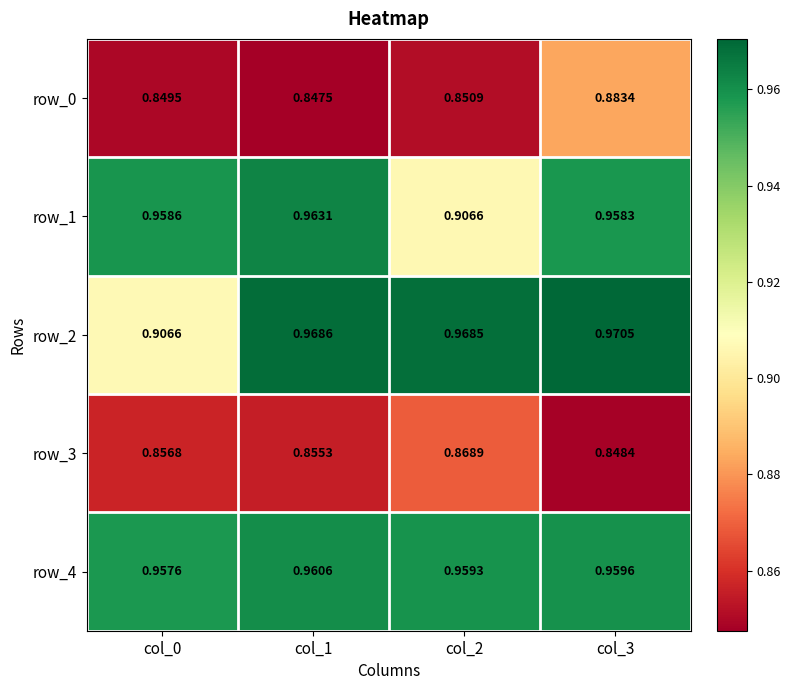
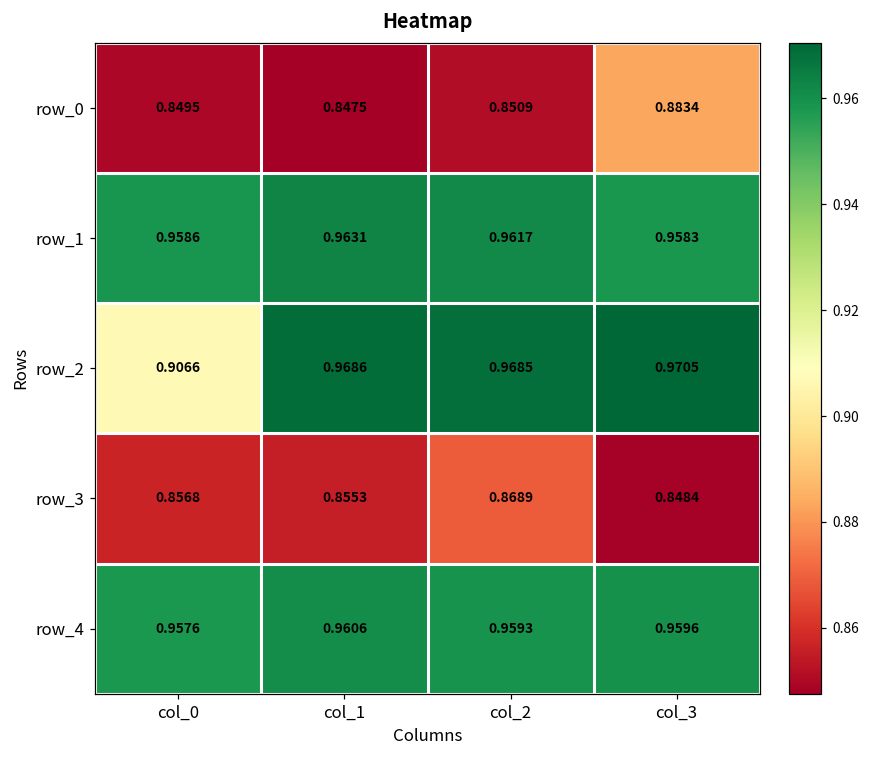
  {
    "row_0": {
      "col_0": 0.8495,
      "col_1": 0.8475,
      "col_2": 0.8509,
      "col_3": 0.8834
    },
    "row_1": {
      "col_0": 0.9586,
      "col_1": 0.9631,
-     "col_2": 0.9066,
+     "col_2": 0.9617,
      "col_3": 0.9583
    },
    "row_2": {
      "col_0": 0.9066,
      "col_1": 0.9686,
      "col_2": 0.9685,
      "col_3": 0.9705
    },
    "row_3": {
      "col_0": 0.8568,
      "col_1": 0.8553,
      "col_2": 0.8689,
      "col_3": 0.8484
    },
    "row_4": {
      "col_0": 0.9576,
      "col_1": 0.9606,
      "col_2": 0.9593,
      "col_3": 0.9596
    }
  }
